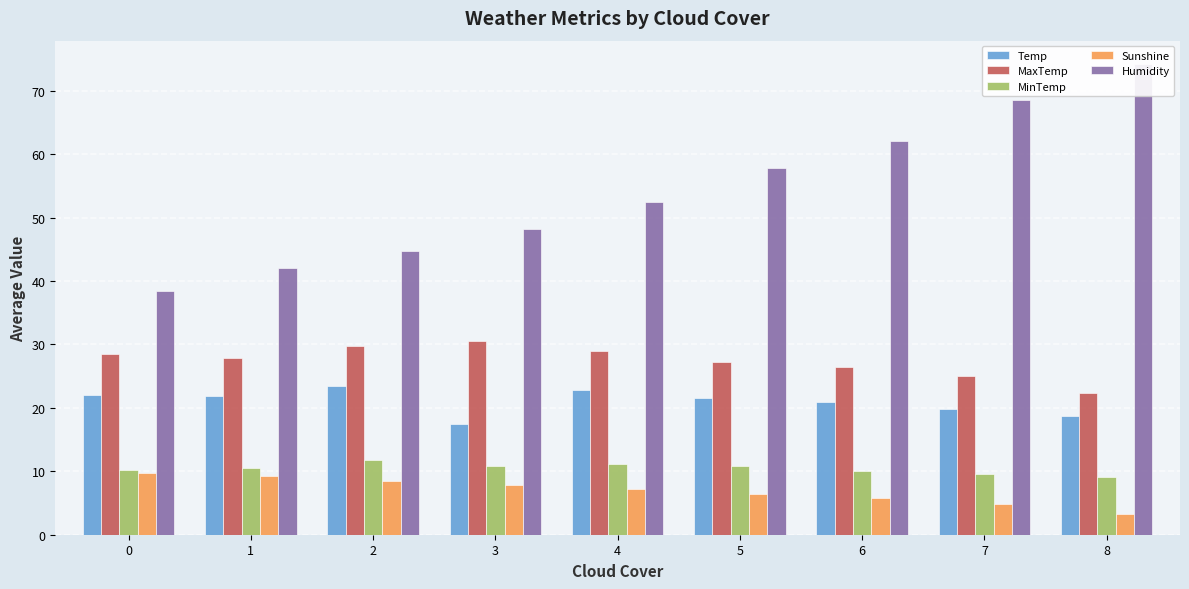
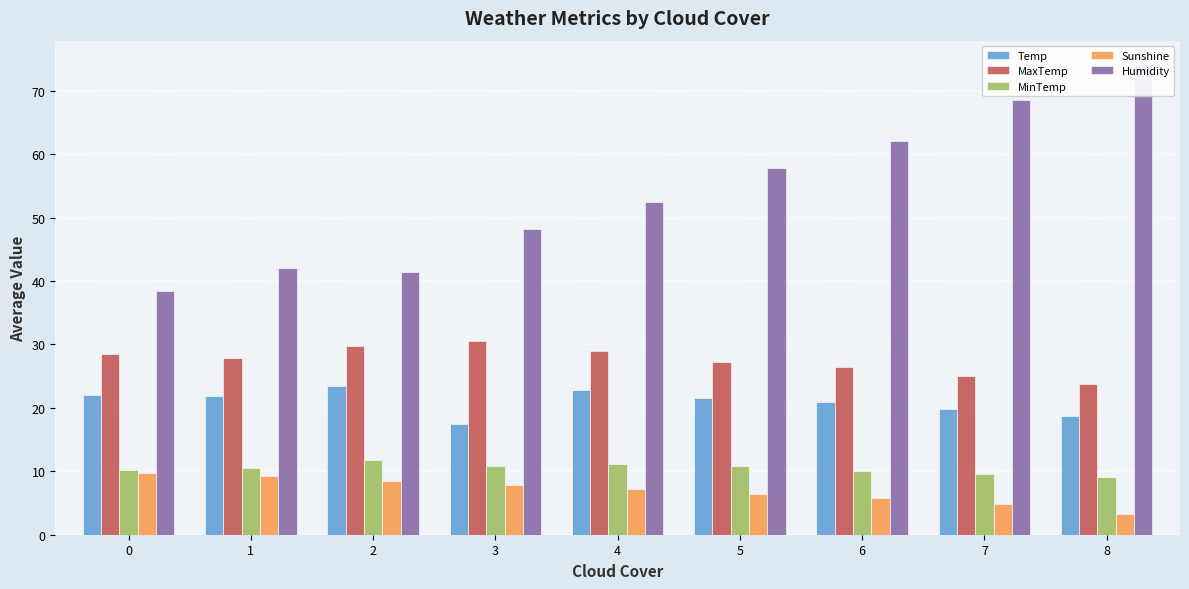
  {
    "Temp": {
      "0": 22,
      "1": 22,
      "2": 24,
      "3": 17,
      "4": 23,
      "5": 22,
      "6": 21,
      "7": 20,
      "8": 19
    },
    "MaxTemp": {
      "0": 29,
      "1": 28,
      "2": 30,
      "3": 31,
      "4": 29,
      "5": 27,
      "6": 27,
      "7": 25,
-     "8": 22
+     "8": 24
    },
    "MinTemp": {
      "0": 10,
      "1": 11,
      "2": 12,
      "3": 11,
      "4": 11,
      "5": 11,
      "6": 10,
      "7": 10,
      "8": 9
    },
    "Sunshine": {
      "0": 10,
      "1": 9,
      "2": 9,
      "3": 8,
      "4": 7,
      "5": 7,
      "6": 6,
      "7": 5,
      "8": 3
    },
    "Humidity": {
      "0": 39,
      "1": 42,
-     "2": 45,
+     "2": 41,
      "3": 48,
      "4": 53,
      "5": 58,
      "6": 62,
      "7": 69
    }
  }
